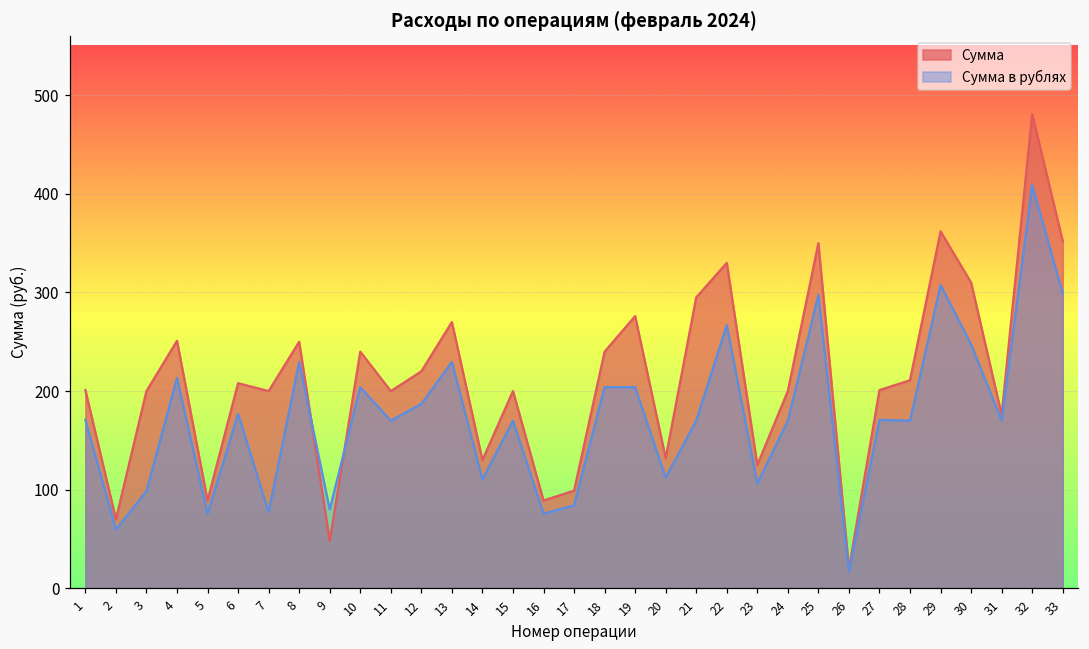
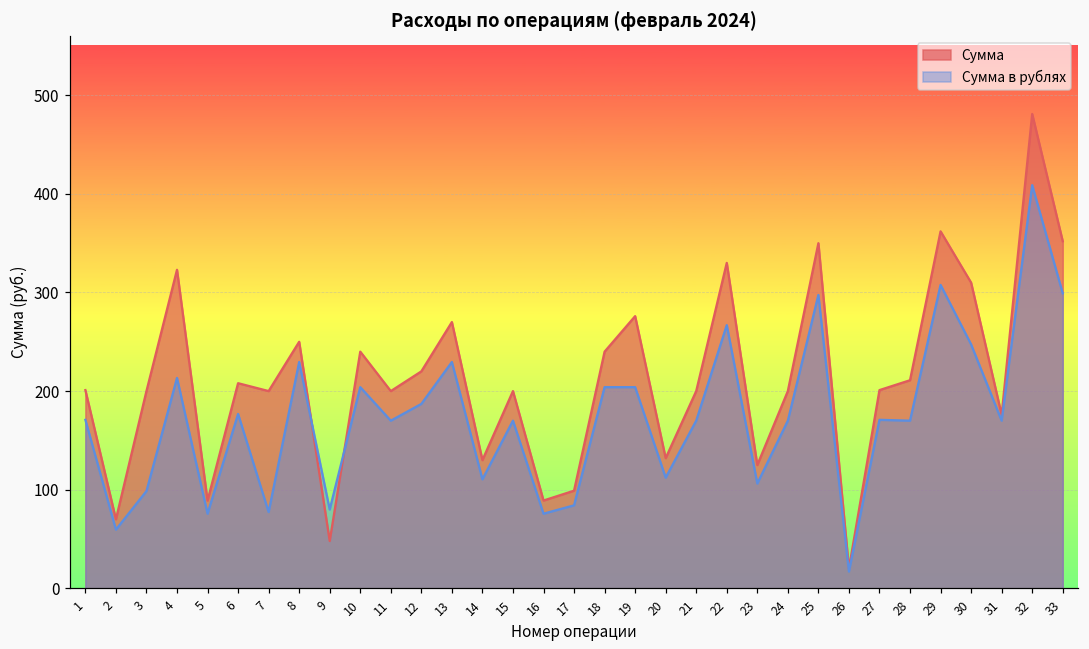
  {
    "Сумма": {
      "1": 200,
      "2": 70,
      "3": 200,
-     "4": 250,
+     "4": 320,
      "5": 90,
      "6": 210,
      "7": 200,
      "8": 250,
      "9": 50,
      "10": 240,
      "11": 200,
      "12": 220,
      "13": 270,
      "14": 130,
      "15": 200,
      "16": 90,
      "17": 100,
      "18": 240,
      "19": 280,
      "20": 130,
-     "21": 300,
+     "21": 200,
      "22": 330,
      "23": 130,
      "24": 200,
      "25": 350,
      "26": 20,
      "27": 200,
      "28": 210,
      "29": 360,
      "30": 310,
      "31": 180,
      "32": 480,
      "33": 350
    },
    "Сумма в рублях": {
      "1": 170,
      "2": 60,
      "3": 100,
      "4": 210,
      "5": 80,
      "6": 180,
      "7": 80,
      "8": 230,
      "9": 80,
      "10": 200,
      "11": 170,
      "12": 190,
      "13": 230,
      "14": 110,
      "15": 170,
      "16": 80,
      "17": 80,
      "18": 200,
      "19": 200,
      "20": 110,
      "21": 170,
      "22": 270,
      "23": 110,
      "24": 170,
      "25": 300,
      "26": 20,
      "27": 170,
      "28": 170,
      "29": 310,
      "30": 250,
      "31": 170,
      "32": 410,
      "33": 300
    }
  }
